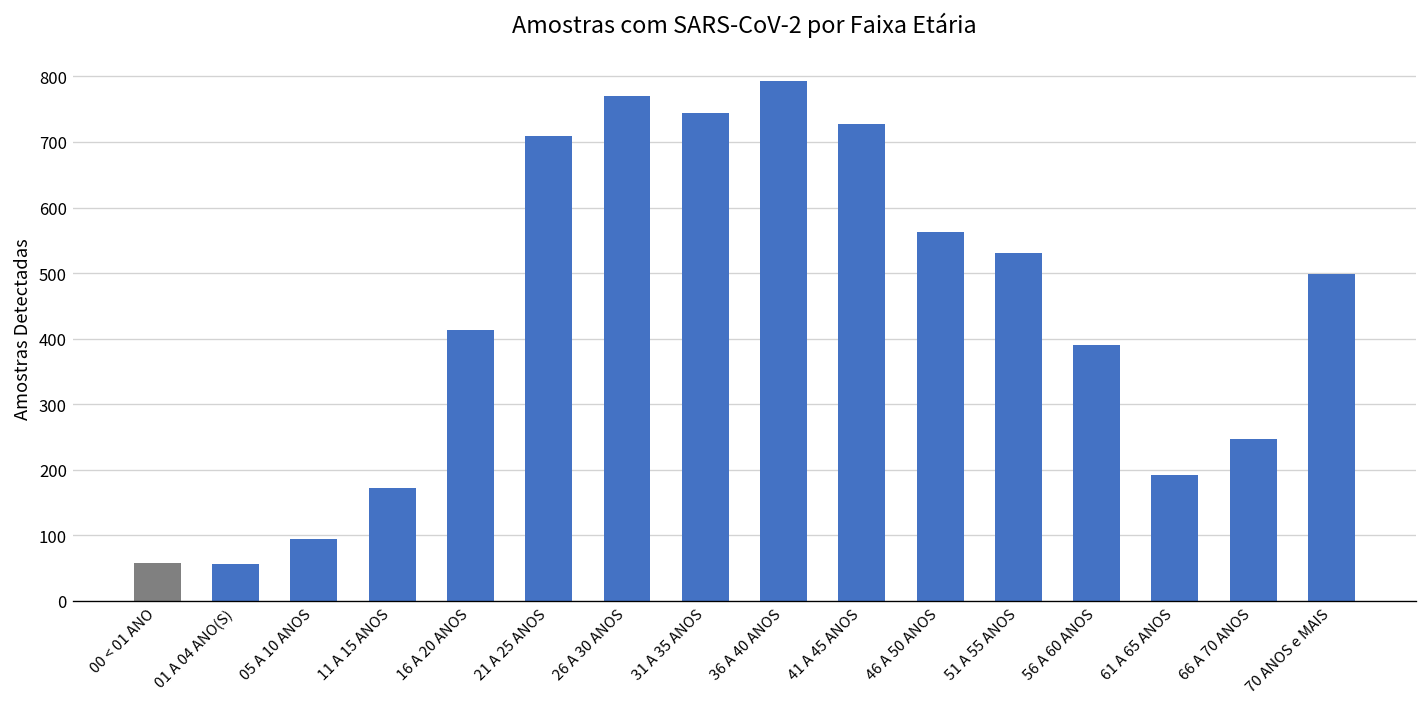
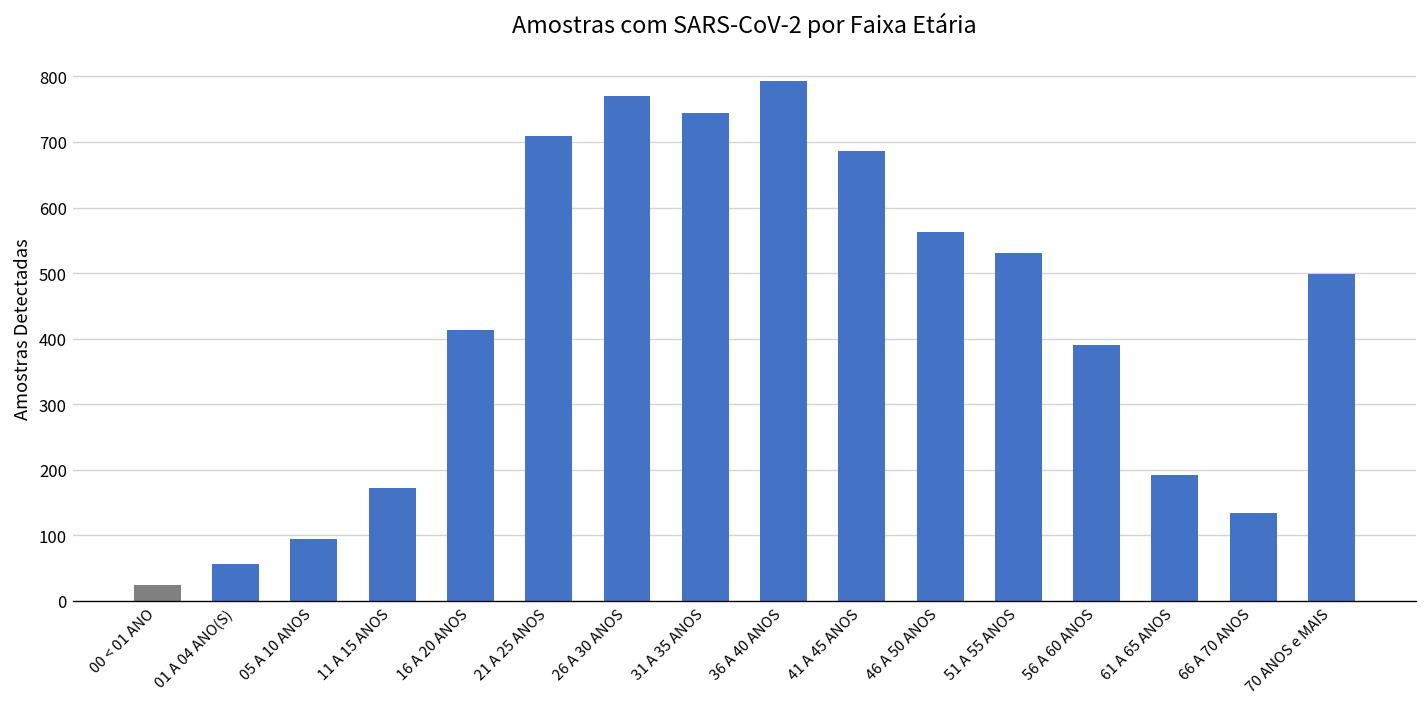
  {
-   "00 < 01 ANO": 60,
+   "00 < 01 ANO": 20,
    "01 A 04 ANO(S)": 60,
    "05 A 10 ANOS": 100,
    "11 A 15 ANOS": 170,
    "16 A 20 ANOS": 410,
    "21 A 25 ANOS": 710,
    "26 A 30 ANOS": 770,
    "31 A 35 ANOS": 740,
    "36 A 40 ANOS": 790,
-   "41 A 45 ANOS": 730,
+   "41 A 45 ANOS": 690,
    "46 A 50 ANOS": 560,
    "51 A 55 ANOS": 530,
    "56 A 60 ANOS": 390,
    "61 A 65 ANOS": 190,
-   "66 A 70 ANOS": 250,
+   "66 A 70 ANOS": 130,
    "70 ANOS e MAIS": 500
  }
